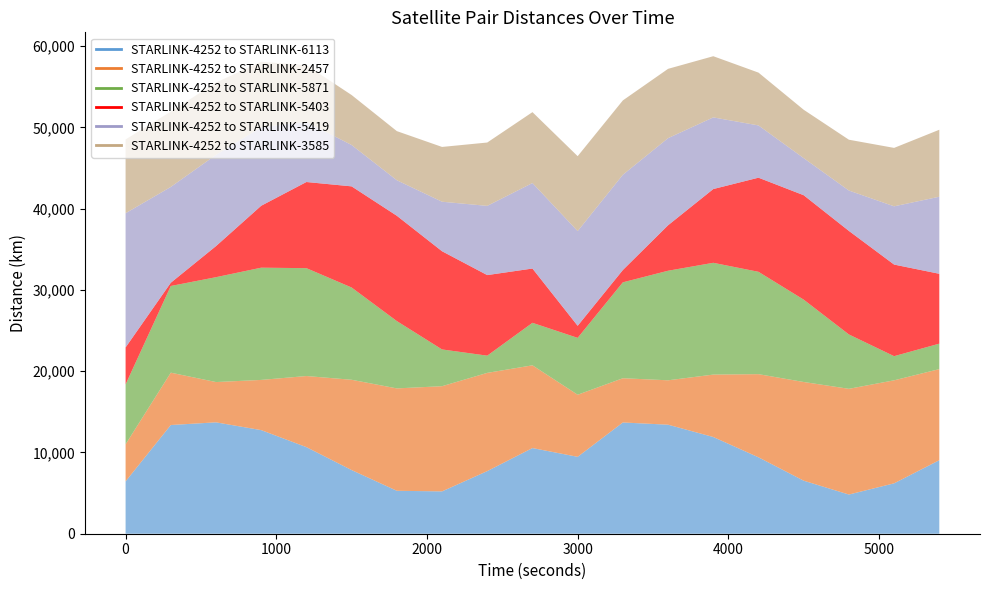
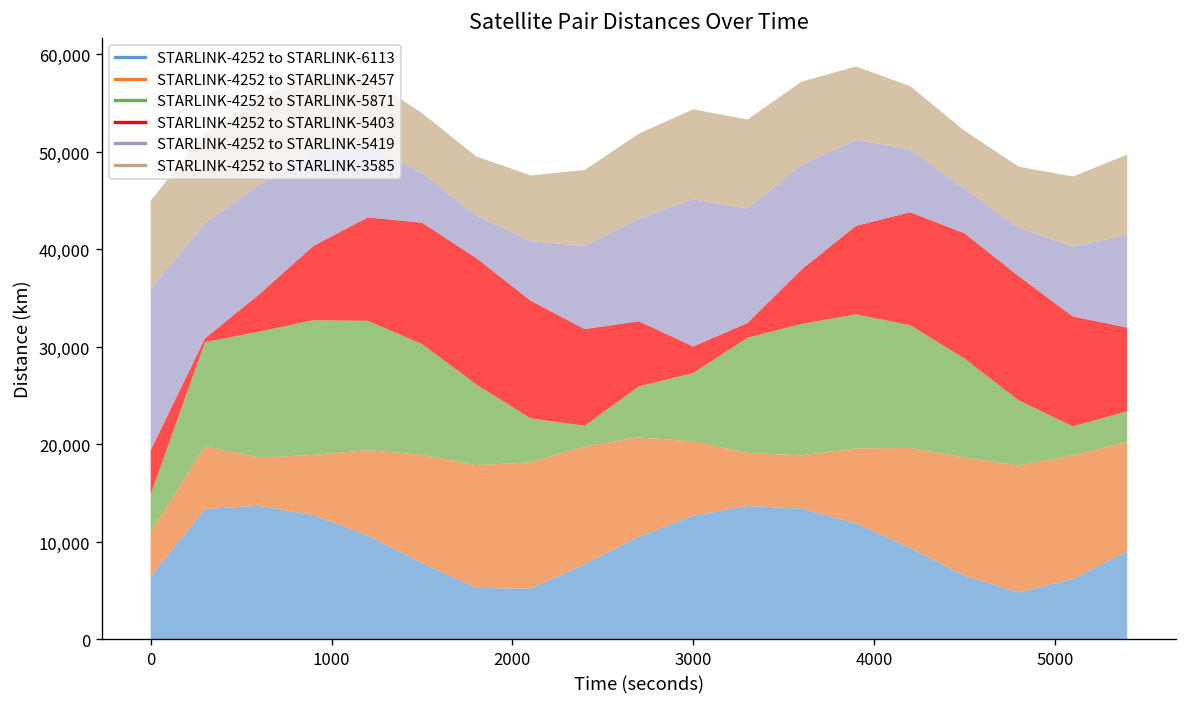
  {
    "STARLINK-4252 to STARLINK-6113": {
      "0": "6,000",
-     "3000": "9,000"
+     "3000": "13,000"
    },
    "STARLINK-4252 to STARLINK-2457": {
      "0": "5,000",
      "3000": "8,000"
    },
    "STARLINK-4252 to STARLINK-5871": {
-     "0": "7,000",
+     "0": "4,000",
      "3000": "7,000"
    },
    "STARLINK-4252 to STARLINK-5403": {
      "0": "5,000",
-     "3000": "1,000"
+     "3000": "3,000"
    },
    "STARLINK-4252 to STARLINK-5419": {
      "0": "17,000",
-     "3000": "12,000"
+     "3000": "15,000"
    },
    "STARLINK-4252 to STARLINK-3585": {
      "3000": "9,000"
    }
  }
